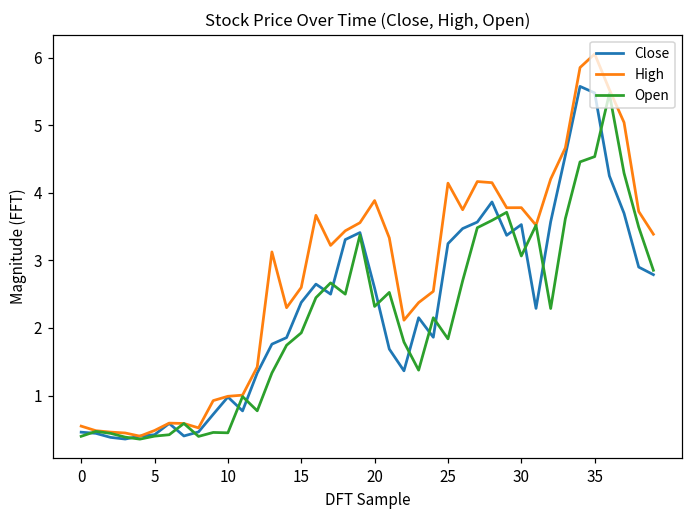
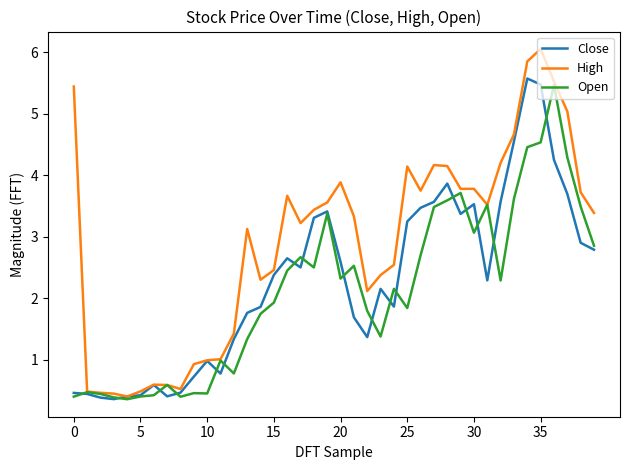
  {
    "Close": {
      "0": 0.5,
      "15": 2.4,
      "20": 2.6,
      "25": 3.2,
      "30": 3.5
    },
    "High": {
-     "0": 0.5,
+     "0": 5.4,
      "5": 0.5,
-     "15": 2.6,
+     "15": 2.5,
      "20": 3.9,
      "25": 4.1,
      "30": 3.8
    },
    "Open": {
      "0": 0.4,
      "10": 0.4,
      "15": 1.9,
      "20": 2.3,
      "25": 1.8,
      "30": 3.1,
      "35": 4.5
    }
  }
